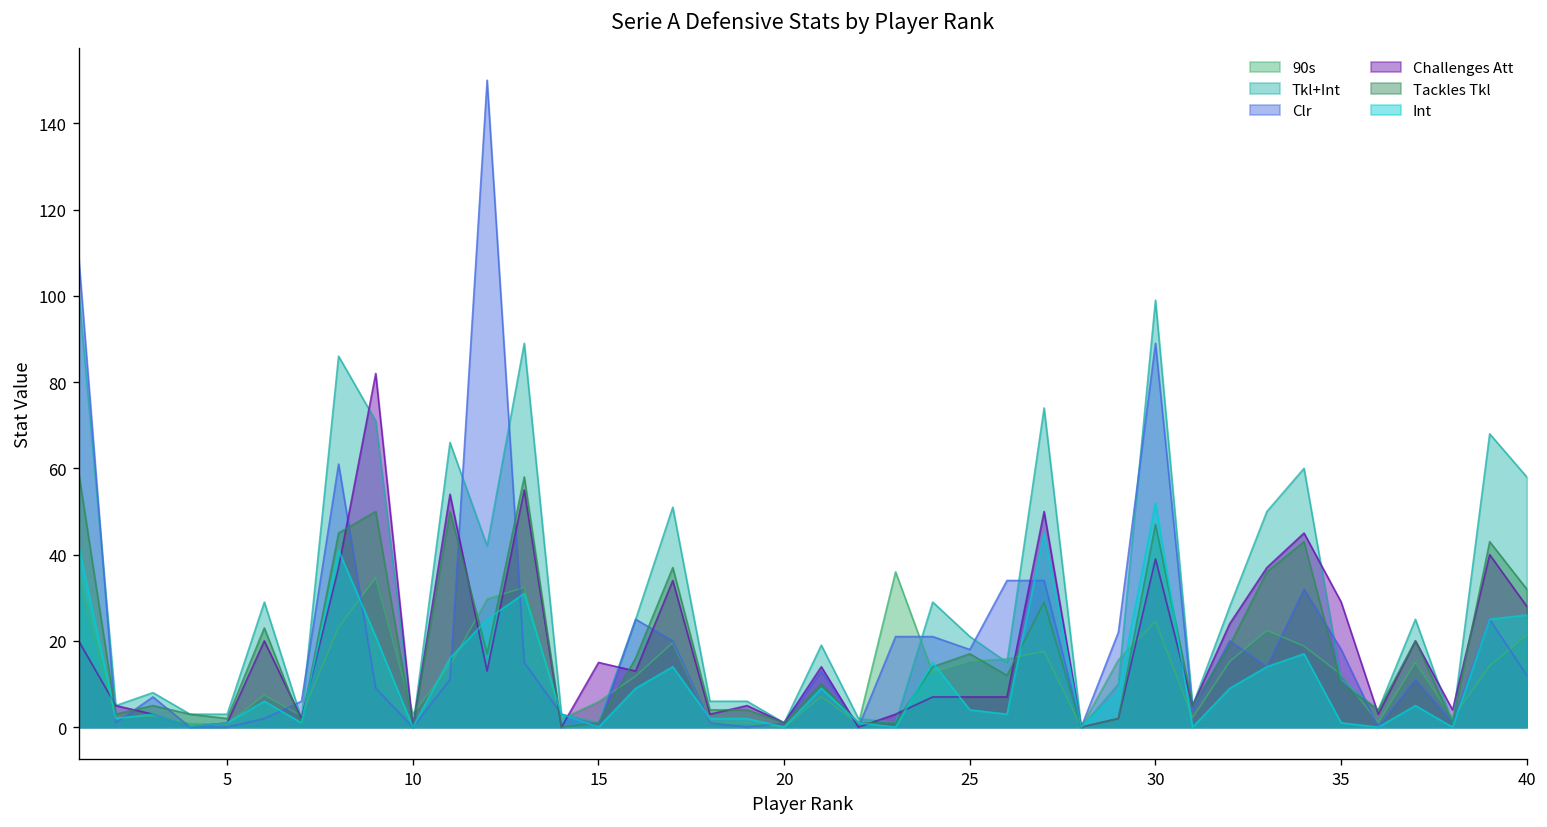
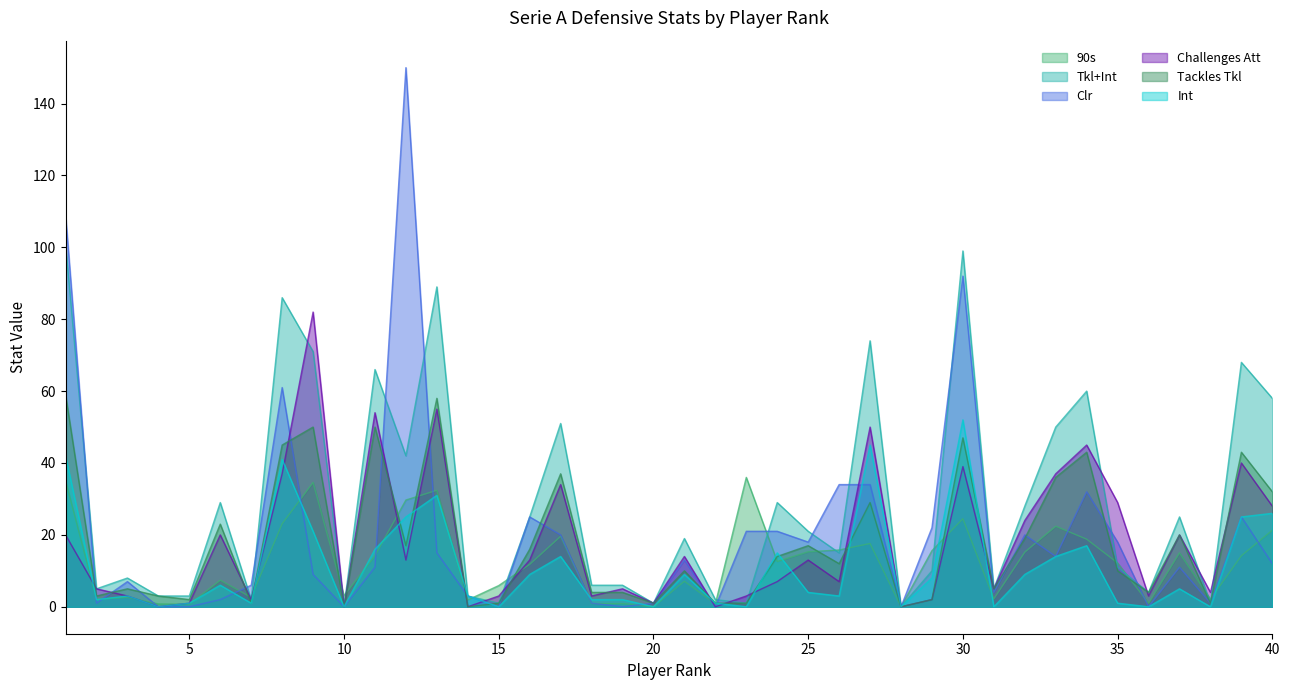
  {
    "Clr": {
      "5": 0,
      "25": 18,
-     "30": 89,
+     "30": 92,
      "35": 18,
      "40": 12
    },
    "Challenges Att": {
-     "15": 15,
-     "25": 7,
+     "15": 3,
+     "25": 13,
      "30": 39,
      "35": 29,
      "40": 28
    }
  }
